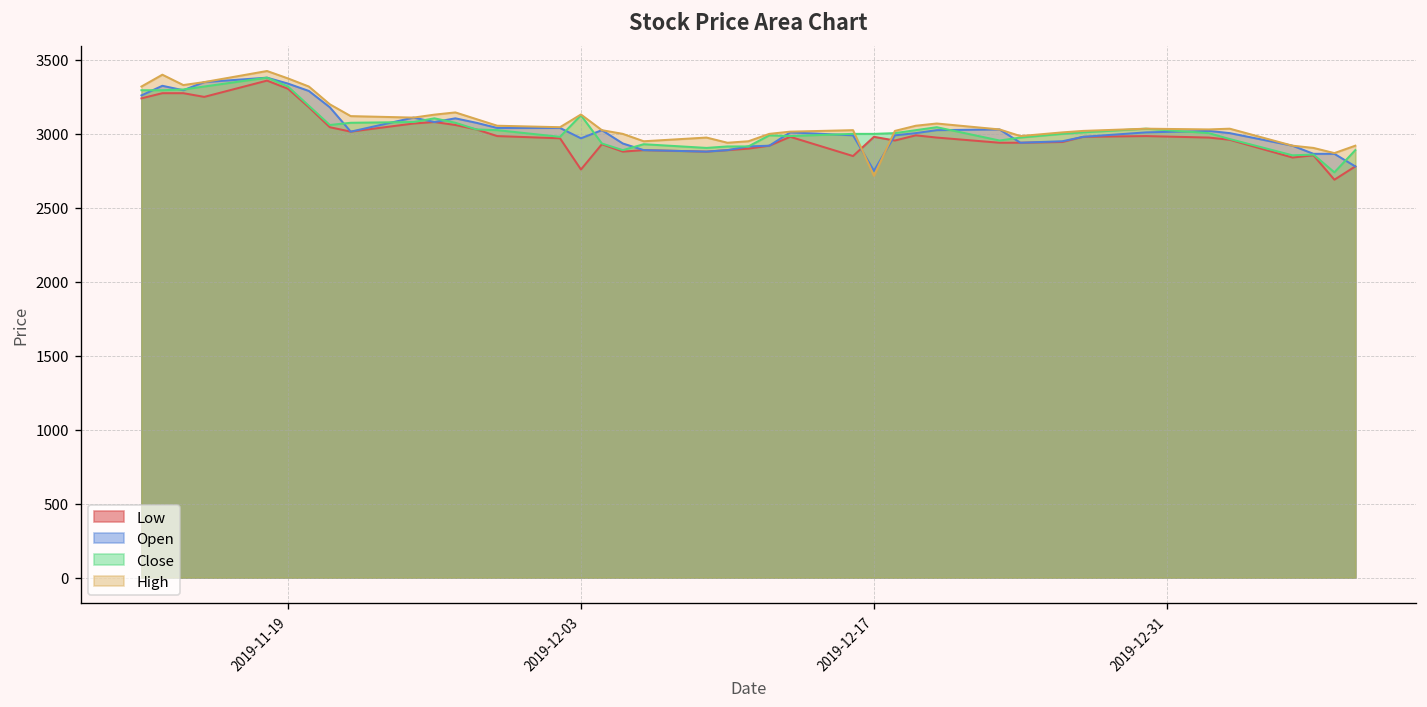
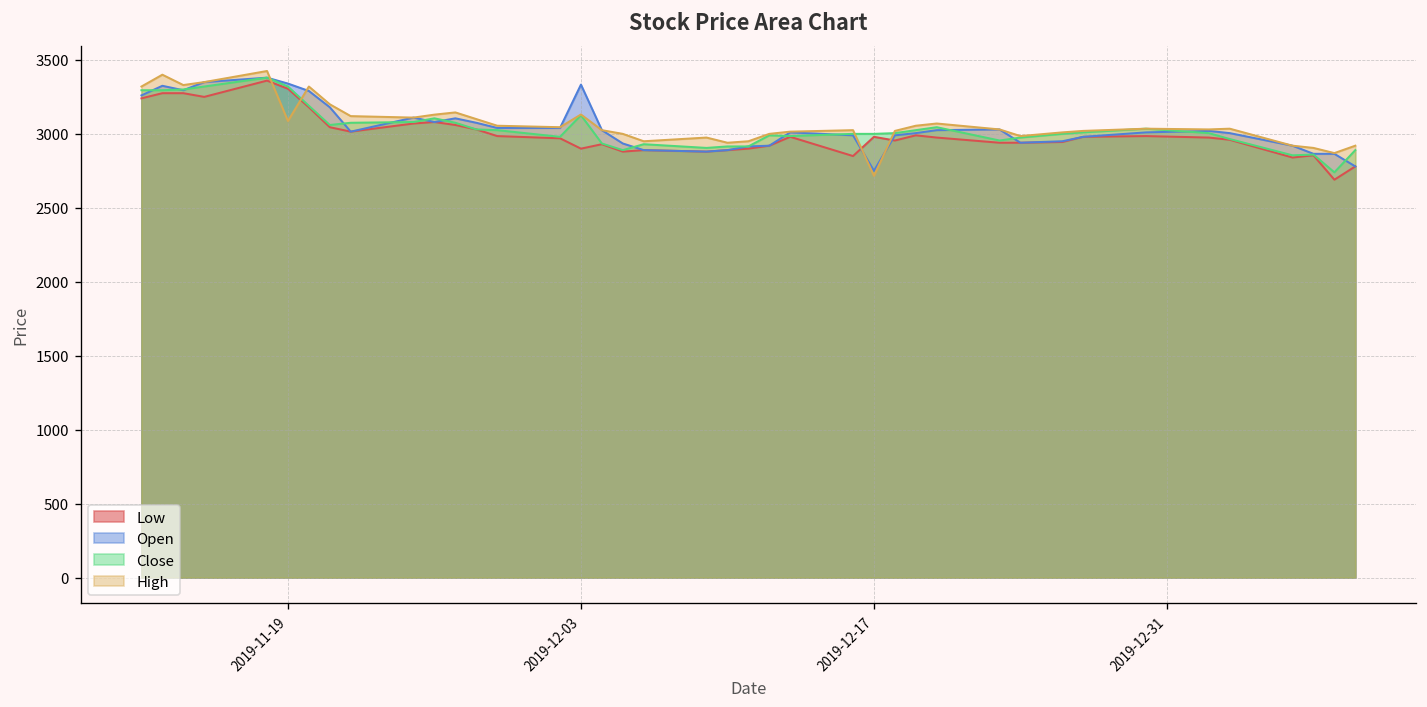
  {
    "Low": {
-     "2019-12-03": 2760
+     "2019-12-03": 2900
    },
    "Open": {
-     "2019-12-03": 2970,
+     "2019-12-03": 3330,
      "2019-12-17": 2750
    },
    "High": {
-     "2019-11-19": 3380,
+     "2019-11-19": 3090,
      "2019-12-17": 2720
    }
  }
